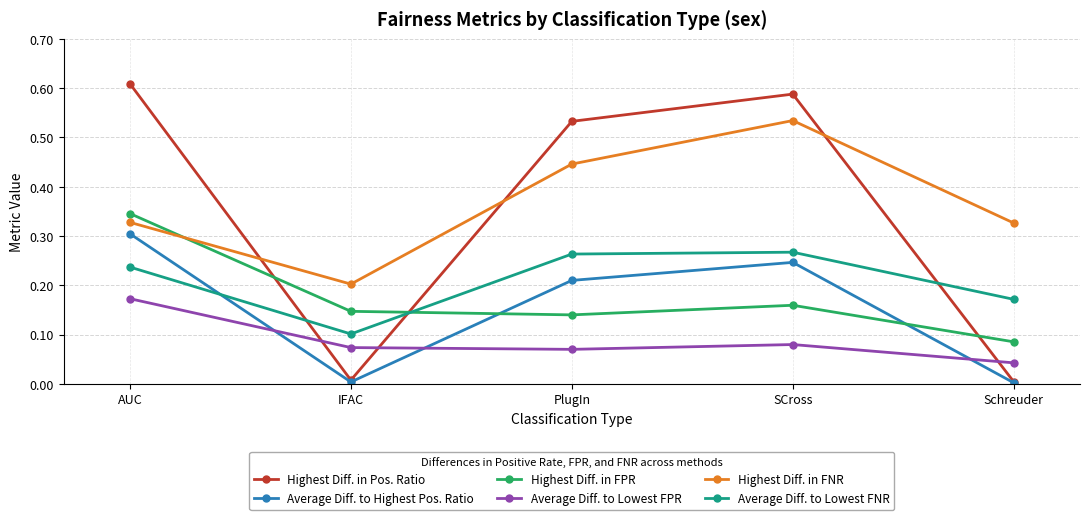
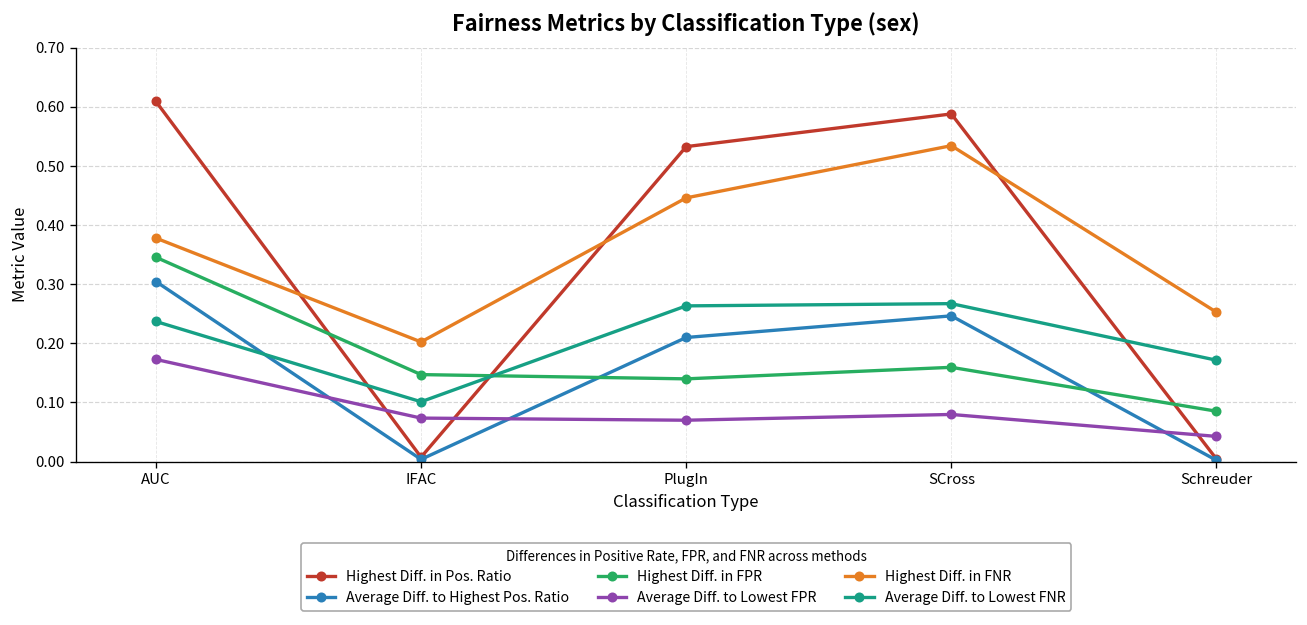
  {
    "Highest Diff. in Pos. Ratio": {
      "AUC": 0.61,
      "PlugIn": 0.53,
      "SCross": 0.59
    },
    "Average Diff. to Highest Pos. Ratio": {
      "AUC": 0.30,
      "PlugIn": 0.21,
      "SCross": 0.25
    },
    "Average Diff. to Lowest FPR": {
      "AUC": 0.17,
      "IFAC": 0.07,
      "PlugIn": 0.07,
      "SCross": 0.08,
      "Schreuder": 0.04
    },
    "Highest Diff. in FNR": {
-     "AUC": 0.33,
+     "AUC": 0.38,
      "IFAC": 0.20,
      "PlugIn": 0.45,
      "SCross": 0.53,
-     "Schreuder": 0.33
+     "Schreuder": 0.25
    }
  }
